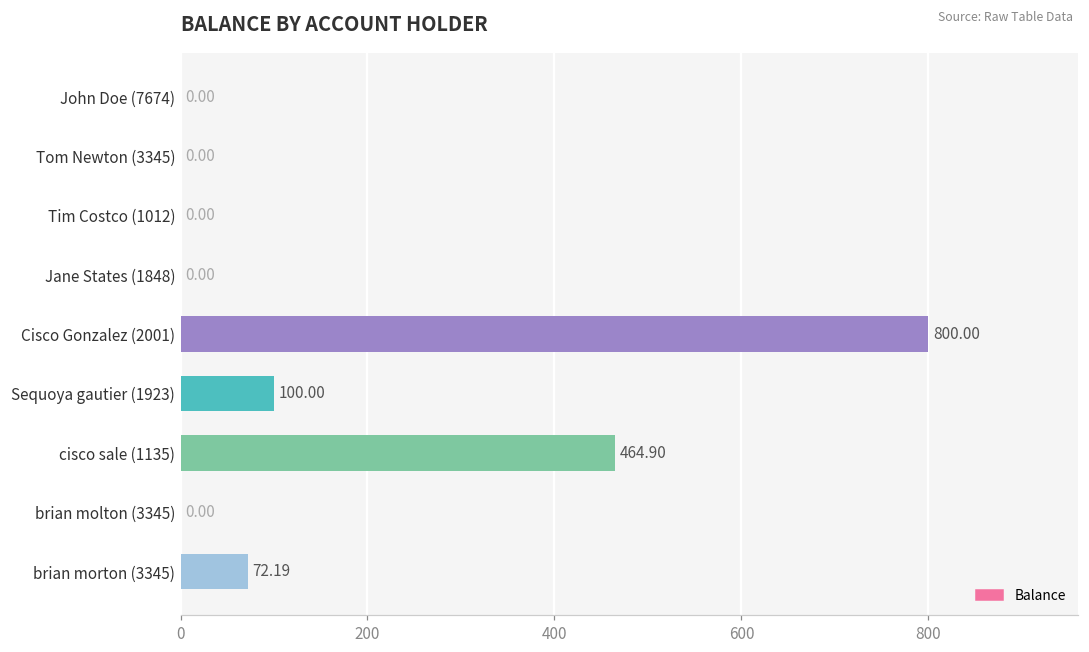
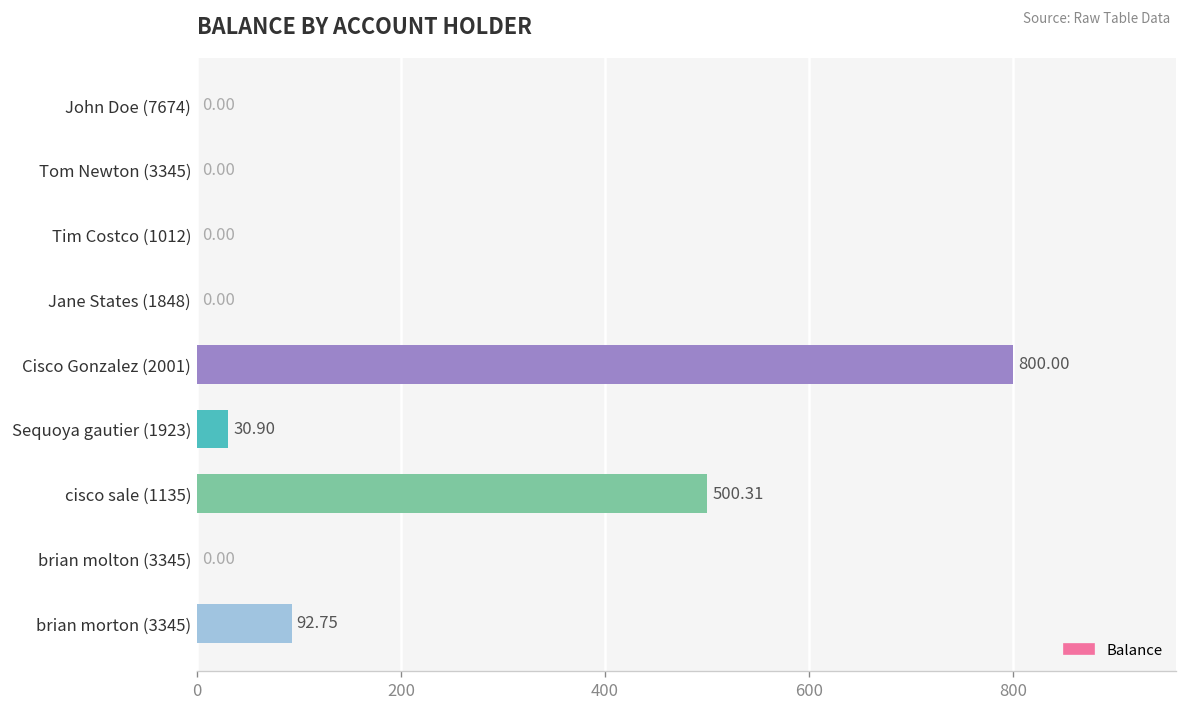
  {
    "John Doe (7674)": 0.00,
    "Tom Newton (3345)": 0.00,
    "Tim Costco (1012)": 0.00,
    "Jane States (1848)": 0.00,
    "Cisco Gonzalez (2001)": 800.00,
-   "Sequoya gautier (1923)": 100.00,
-   "cisco sale (1135)": 464.90,
+   "Sequoya gautier (1923)": 30.90,
+   "cisco sale (1135)": 500.31,
    "brian molton (3345)": 0.00,
-   "brian morton (3345)": 72.19
+   "brian morton (3345)": 92.75
  }
